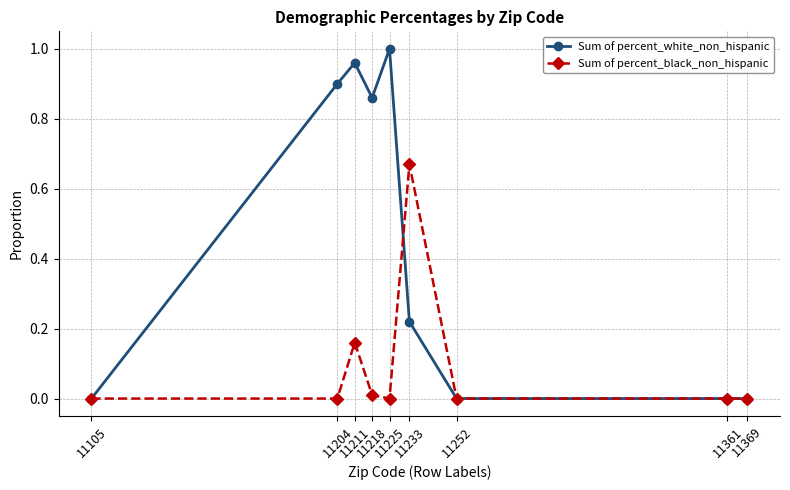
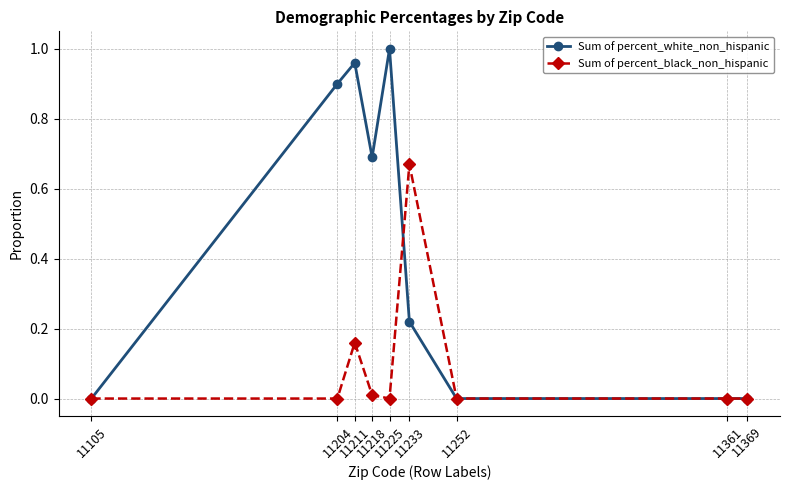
  {
    "Sum of percent_white_non_hispanic": {
      "11204": 0.90,
      "11211": 0.96,
-     "11218": 0.86,
+     "11218": 0.69,
      "11225": 1.00,
      "11233": 0.22
    },
    "Sum of percent_black_non_hispanic": {
      "11204": 0.00,
      "11211": 0.16,
      "11218": 0.01,
      "11225": 0.00,
      "11233": 0.67
    }
  }
